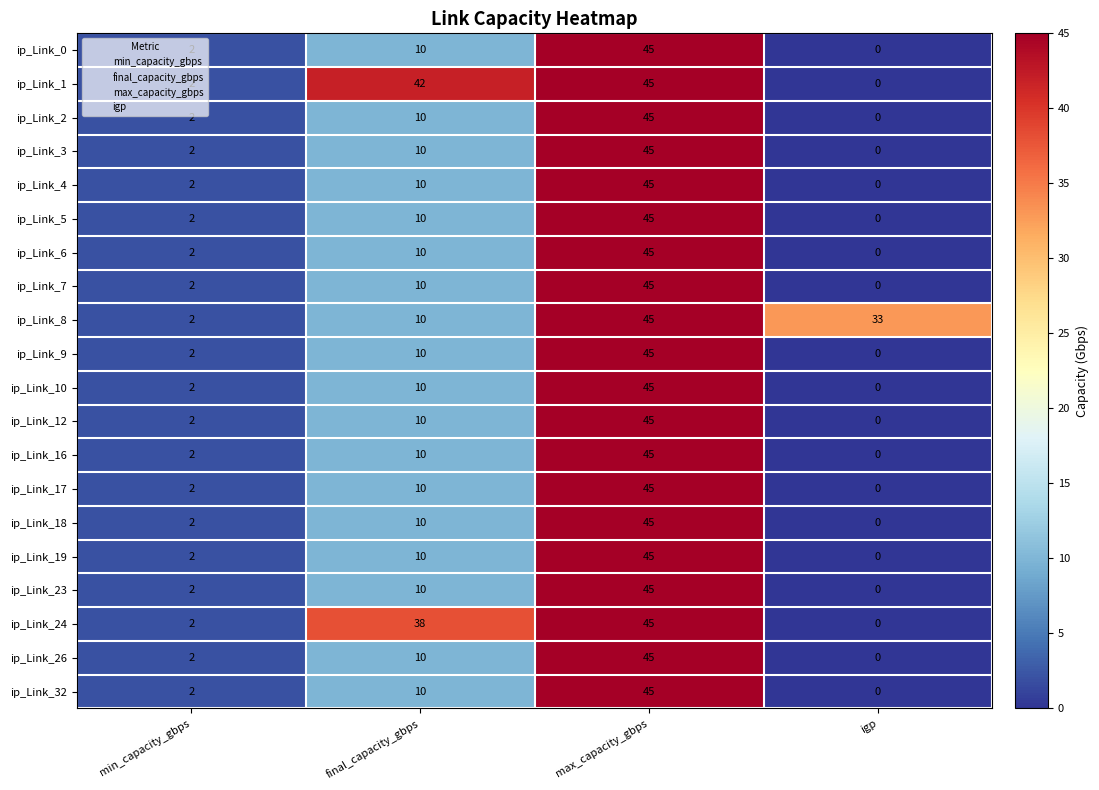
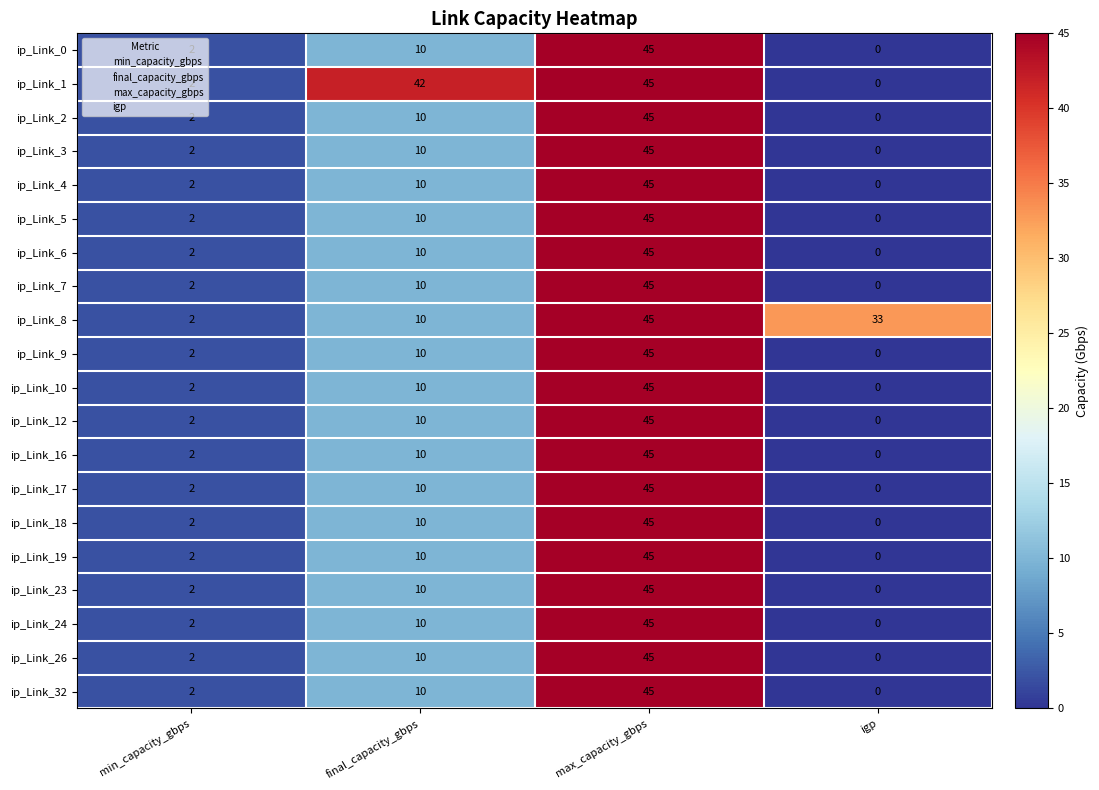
  {
    "ip_Link_0": {
      "final_capacity_gbps": 10,
      "max_capacity_gbps": 45,
      "igp": 0
    },
    "ip_Link_1": {
      "final_capacity_gbps": 42,
      "max_capacity_gbps": 45,
      "igp": 0
    },
    "ip_Link_2": {
      "final_capacity_gbps": 10,
      "max_capacity_gbps": 45,
      "igp": 0
    },
    "ip_Link_3": {
      "min_capacity_gbps": 2,
      "final_capacity_gbps": 10,
      "max_capacity_gbps": 45,
      "igp": 0
    },
    "ip_Link_4": {
      "min_capacity_gbps": 2,
      "final_capacity_gbps": 10,
      "max_capacity_gbps": 45,
      "igp": 0
    },
    "ip_Link_5": {
      "min_capacity_gbps": 2,
      "final_capacity_gbps": 10,
      "max_capacity_gbps": 45,
      "igp": 0
    },
    "ip_Link_6": {
      "min_capacity_gbps": 2,
      "final_capacity_gbps": 10,
      "max_capacity_gbps": 45,
      "igp": 0
    },
    "ip_Link_7": {
      "min_capacity_gbps": 2,
      "final_capacity_gbps": 10,
      "max_capacity_gbps": 45,
      "igp": 0
    },
    "ip_Link_8": {
      "min_capacity_gbps": 2,
      "final_capacity_gbps": 10,
      "max_capacity_gbps": 45,
      "igp": 33
    },
    "ip_Link_9": {
      "min_capacity_gbps": 2,
      "final_capacity_gbps": 10,
      "max_capacity_gbps": 45,
      "igp": 0
    },
    "ip_Link_10": {
      "min_capacity_gbps": 2,
      "final_capacity_gbps": 10,
      "max_capacity_gbps": 45,
      "igp": 0
    },
    "ip_Link_12": {
      "min_capacity_gbps": 2,
      "final_capacity_gbps": 10,
      "max_capacity_gbps": 45,
      "igp": 0
    },
    "ip_Link_16": {
      "min_capacity_gbps": 2,
      "final_capacity_gbps": 10,
      "max_capacity_gbps": 45,
      "igp": 0
    },
    "ip_Link_17": {
      "min_capacity_gbps": 2,
      "final_capacity_gbps": 10,
      "max_capacity_gbps": 45,
      "igp": 0
    },
    "ip_Link_18": {
      "min_capacity_gbps": 2,
      "final_capacity_gbps": 10,
      "max_capacity_gbps": 45,
      "igp": 0
    },
    "ip_Link_19": {
      "min_capacity_gbps": 2,
      "final_capacity_gbps": 10,
      "max_capacity_gbps": 45,
      "igp": 0
    },
    "ip_Link_23": {
      "min_capacity_gbps": 2,
      "final_capacity_gbps": 10,
      "max_capacity_gbps": 45,
      "igp": 0
    },
    "ip_Link_24": {
      "min_capacity_gbps": 2,
-     "final_capacity_gbps": 38,
+     "final_capacity_gbps": 10,
      "max_capacity_gbps": 45,
      "igp": 0
    },
    "ip_Link_26": {
      "min_capacity_gbps": 2,
      "final_capacity_gbps": 10,
      "max_capacity_gbps": 45,
      "igp": 0
    },
    "ip_Link_32": {
      "min_capacity_gbps": 2,
      "final_capacity_gbps": 10,
      "max_capacity_gbps": 45,
      "igp": 0
    }
  }
